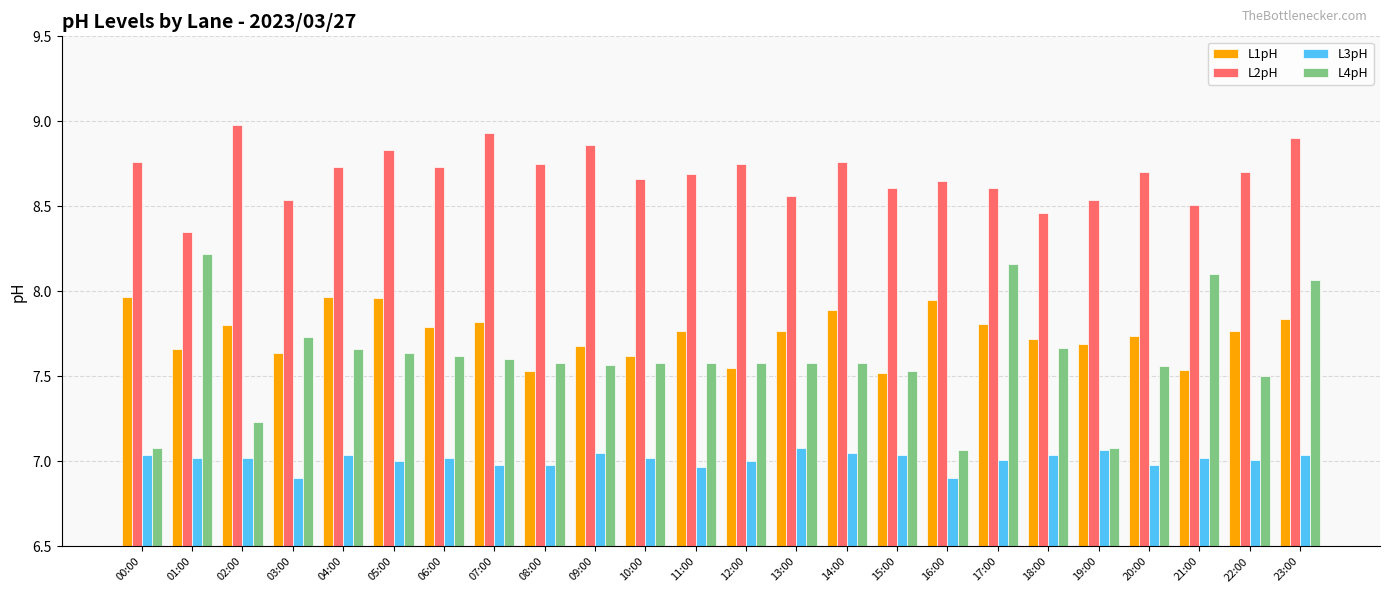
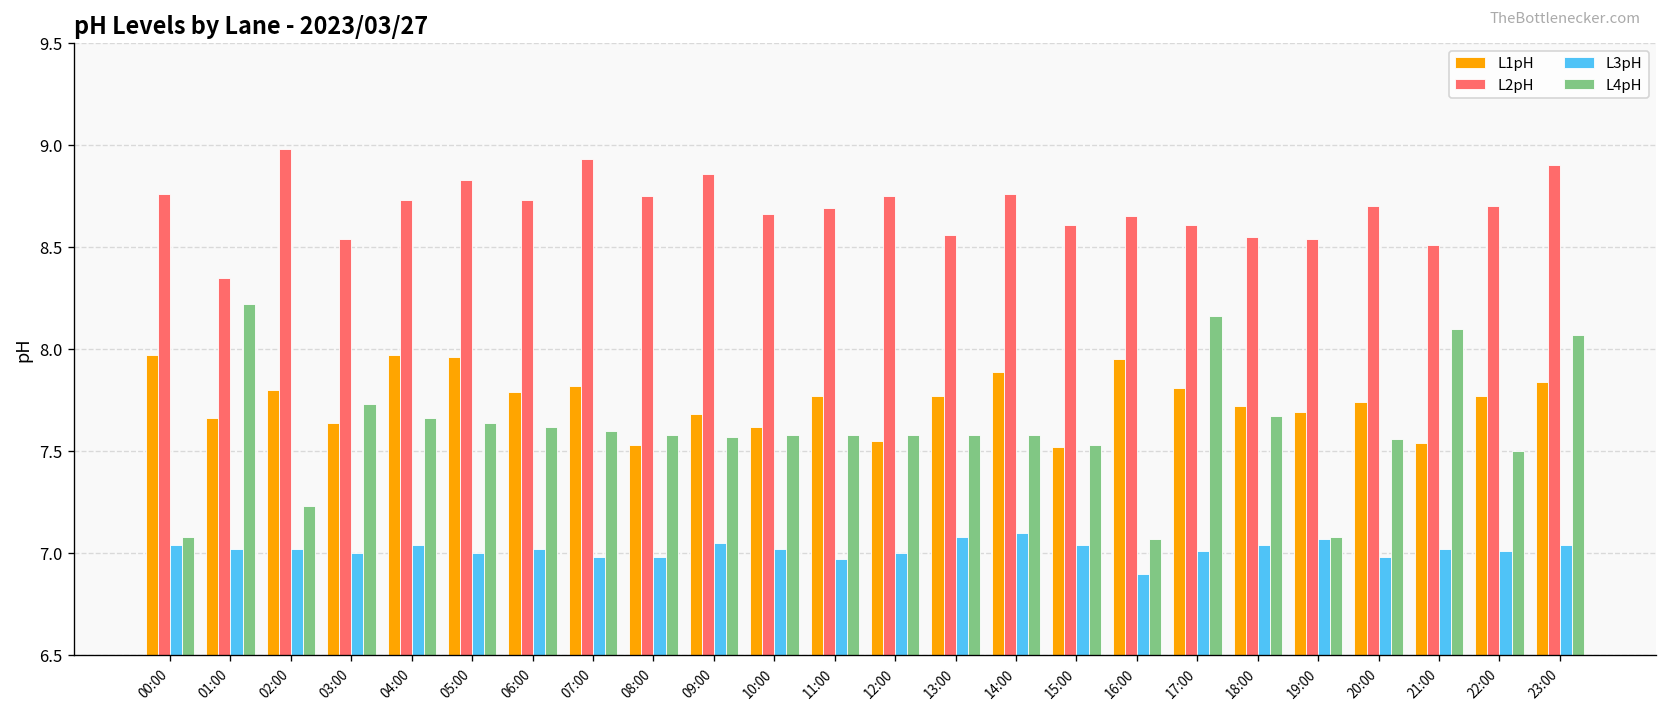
  {
    "L1pH": {
      "00:00": 7.97,
      "01:00": 7.66,
      "02:00": 7.80,
      "03:00": 7.64,
      "04:00": 7.97,
      "05:00": 7.96,
      "06:00": 7.79,
      "07:00": 7.82,
      "08:00": 7.53,
      "09:00": 7.68,
      "10:00": 7.62,
      "11:00": 7.77,
      "12:00": 7.55,
      "13:00": 7.77,
      "14:00": 7.89,
      "15:00": 7.52,
      "16:00": 7.95,
      "17:00": 7.81,
      "18:00": 7.72,
      "19:00": 7.69,
      "20:00": 7.74,
      "21:00": 7.54,
      "22:00": 7.77,
      "23:00": 7.84
    },
    "L2pH": {
      "00:00": 8.76,
      "01:00": 8.35,
      "02:00": 8.98,
      "03:00": 8.54,
      "04:00": 8.73,
      "05:00": 8.83,
      "06:00": 8.73,
      "07:00": 8.93,
      "08:00": 8.75,
      "09:00": 8.86,
      "10:00": 8.66,
      "11:00": 8.69,
      "12:00": 8.75,
      "13:00": 8.56,
      "14:00": 8.76,
      "15:00": 8.61,
      "16:00": 8.65,
      "17:00": 8.61,
-     "18:00": 8.46,
+     "18:00": 8.55,
      "19:00": 8.54,
      "20:00": 8.70,
      "21:00": 8.51,
      "22:00": 8.70,
      "23:00": 8.90
    },
    "L3pH": {
      "00:00": 7.04,
      "01:00": 7.02,
      "02:00": 7.02,
-     "03:00": 6.9,
+     "03:00": 7.0,
      "04:00": 7.04,
      "05:00": 7.00,
      "06:00": 7.02,
      "07:00": 6.98,
      "08:00": 6.98,
      "09:00": 7.05,
      "10:00": 7.02,
      "11:00": 6.97,
      "12:00": 7.00,
      "13:00": 7.08,
-     "14:00": 7.05,
+     "14:00": 7.10,
      "15:00": 7.04,
      "16:00": 6.90,
      "17:00": 7.01,
      "18:00": 7.04,
      "19:00": 7.07,
      "20:00": 6.98,
      "21:00": 7.02,
      "22:00": 7.01,
      "23:00": 7.04
    },
    "L4pH": {
      "00:00": 7.08,
      "01:00": 8.22,
      "02:00": 7.23,
      "03:00": 7.73,
      "04:00": 7.66,
      "05:00": 7.64,
      "06:00": 7.62,
      "07:00": 7.60,
      "08:00": 7.58,
      "09:00": 7.57,
      "10:00": 7.58,
      "11:00": 7.58,
      "12:00": 7.58,
      "13:00": 7.58,
      "14:00": 7.58,
      "15:00": 7.53,
      "16:00": 7.07,
      "17:00": 8.16,
      "18:00": 7.67,
      "19:00": 7.08,
      "20:00": 7.56,
      "21:00": 8.10,
      "22:00": 7.50,
      "23:00": 8.07
    }
  }
